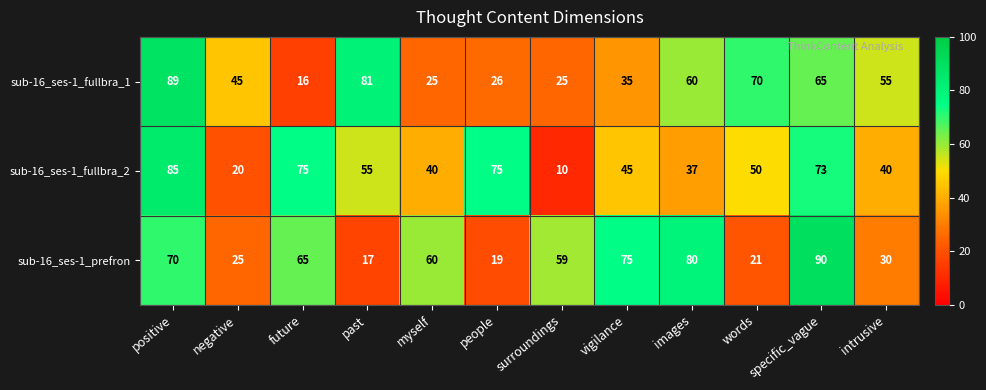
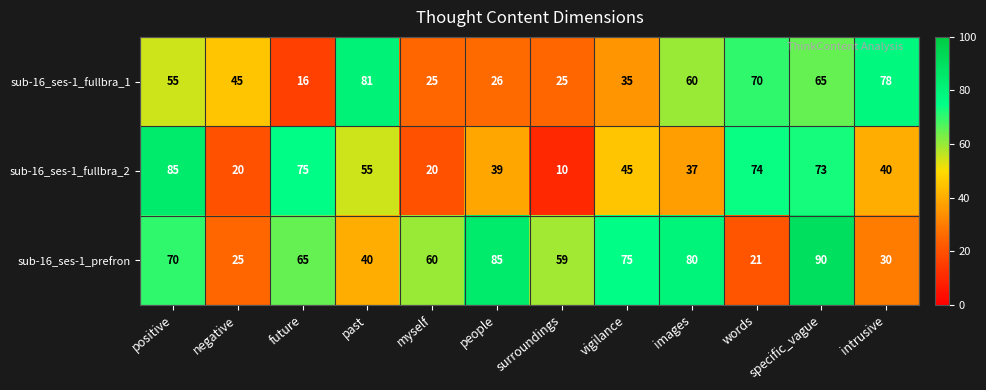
  {
    "sub-16_ses-1_fullbra_1": {
-     "positive": 89,
+     "positive": 55,
      "negative": 45,
      "future": 16,
      "past": 81,
      "myself": 25,
      "people": 26,
      "surroundings": 25,
      "vigilance": 35,
      "images": 60,
      "words": 70,
-     "intrusive": 55
+     "intrusive": 78
    },
    "sub-16_ses-1_fullbra_2": {
      "positive": 85,
      "negative": 20,
      "future": 75,
      "past": 55,
-     "myself": 40,
-     "people": 75,
+     "myself": 20,
+     "people": 39,
      "surroundings": 10,
      "vigilance": 45,
      "images": 37,
-     "words": 50,
+     "words": 74,
      "specific_vague": 73,
      "intrusive": 40
    },
    "sub-16_ses-1_prefron": {
      "positive": 70,
      "negative": 25,
      "future": 65,
-     "past": 17,
+     "past": 40,
      "myself": 60,
-     "people": 19,
+     "people": 85,
      "surroundings": 59,
      "vigilance": 75,
      "images": 80,
      "words": 21,
      "specific_vague": 90,
      "intrusive": 30
    }
  }
